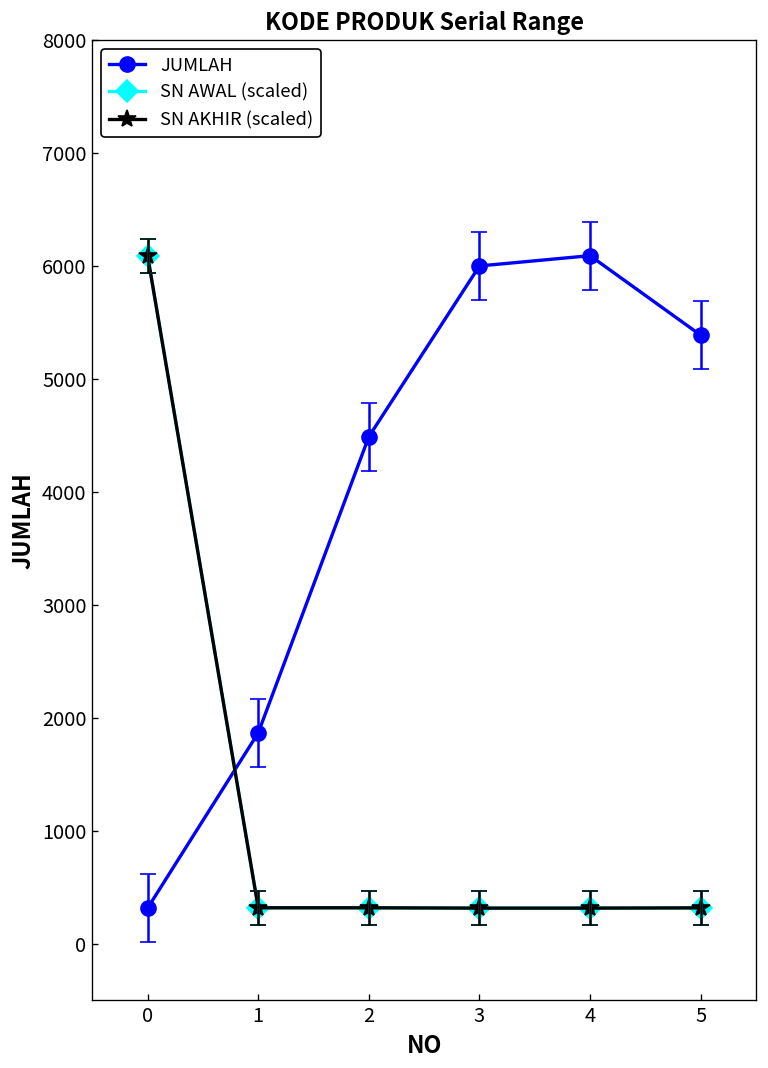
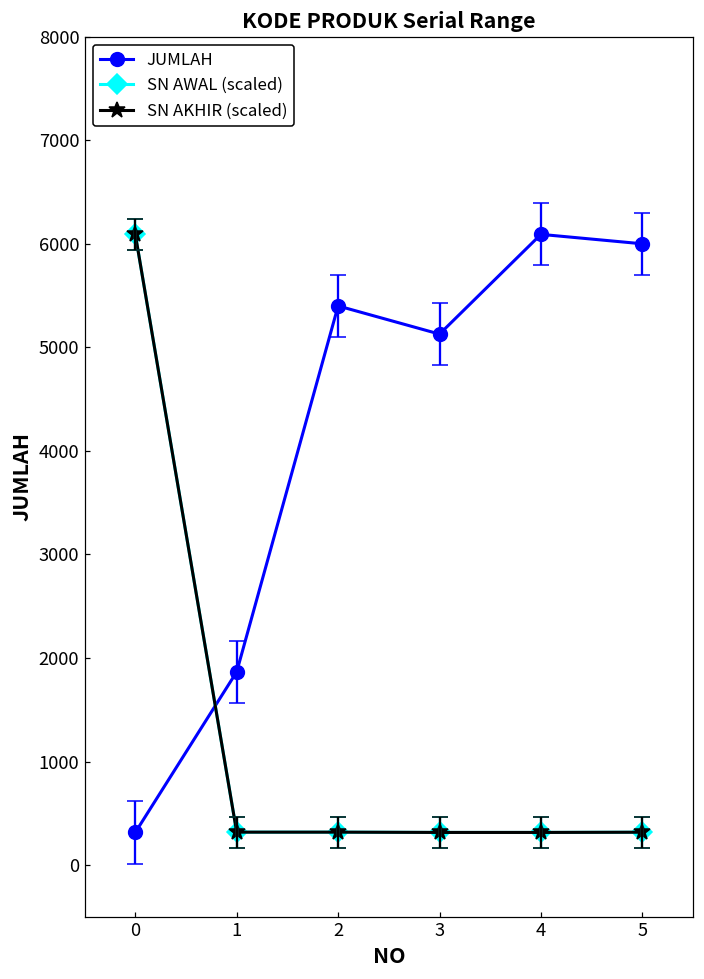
  {
    "JUMLAH": {
      "0": 300,
      "1": 1900,
-     "2": 4500,
-     "3": 6000,
+     "2": 5400,
+     "3": 5100,
      "4": 6100,
-     "5": 5400
+     "5": 6000
    },
    "SN AKHIR (scaled)": {
      "0": 6100,
      "1": 300,
      "2": 300,
      "3": 300,
      "4": 300,
      "5": 300
    }
  }
